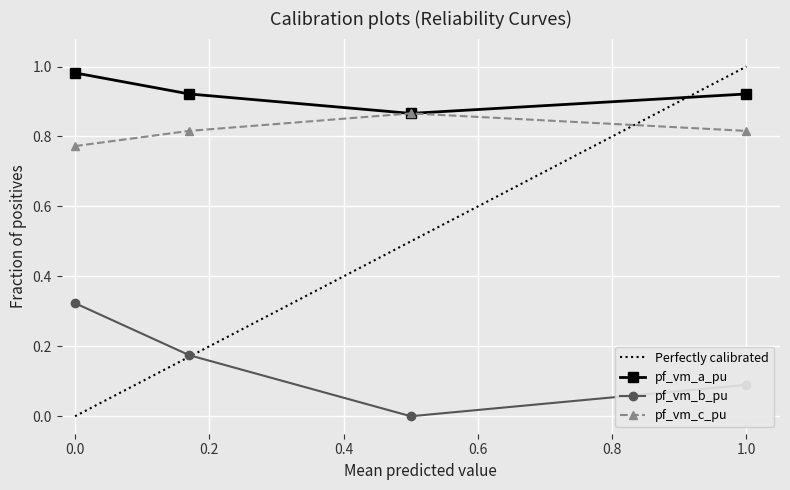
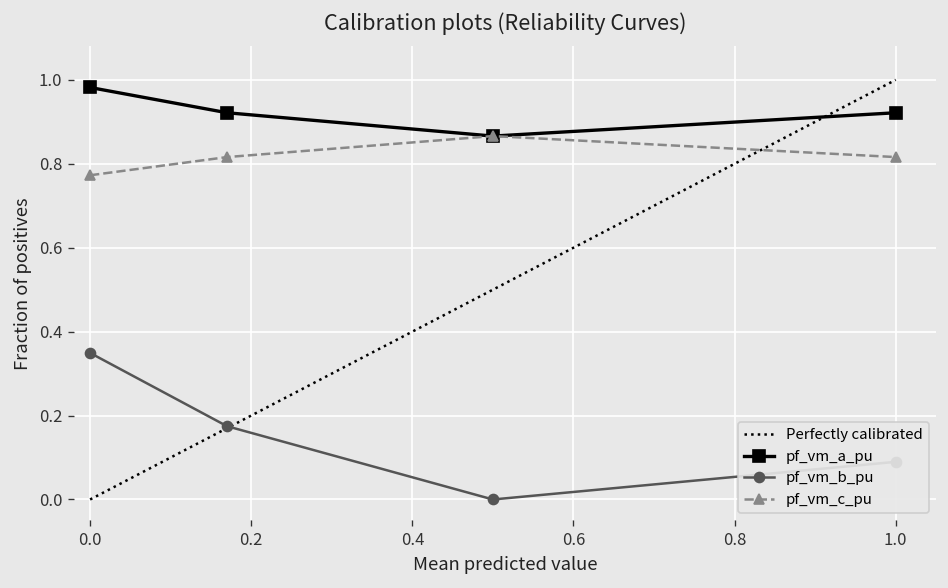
  {
    "pf_vm_b_pu": {
-     "0.0": 0.32
+     "0.0": 0.35
    },
    "pf_vm_c_pu": {
      "0.0": 0.77,
      "1.0": 0.82
    }
  }
